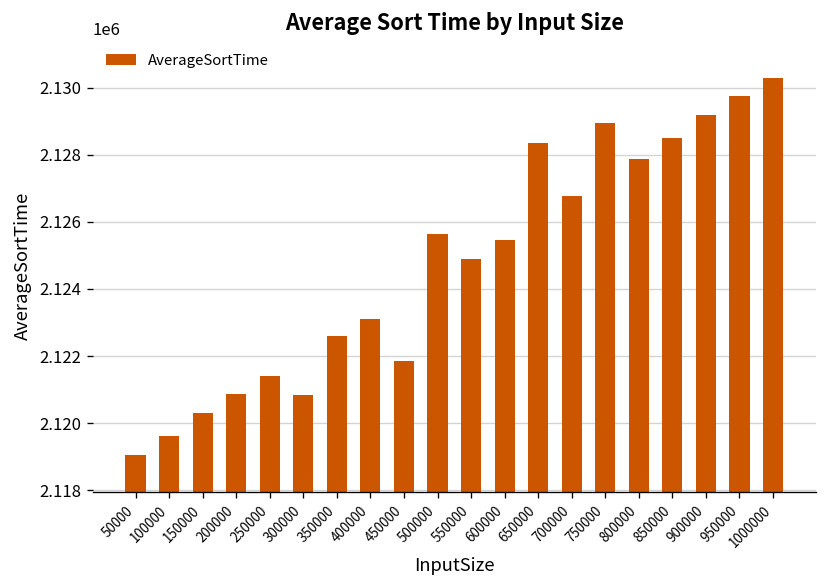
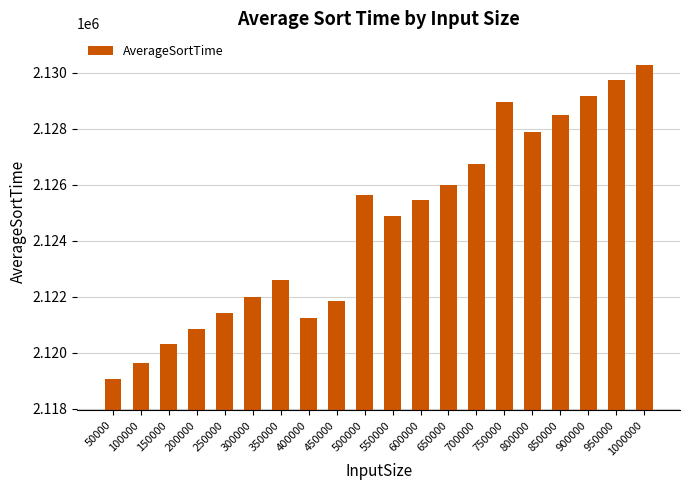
  {
    "50000": 2119100,
    "100000": 2119600,
    "150000": 2120300,
    "200000": 2120900,
    "250000": 2121400,
-   "300000": 2120800,
+   "300000": 2122000,
    "350000": 2122600,
-   "400000": 2123100,
+   "400000": 2121200,
    "450000": 2121900,
    "500000": 2125600,
    "550000": 2124900,
    "600000": 2125500,
-   "650000": 2128400,
+   "650000": 2126000,
    "700000": 2126800,
    "750000": 2129000,
    "800000": 2127900,
    "850000": 2128500,
    "900000": 2129200,
    "950000": 2129700,
    "1000000": 2130300
  }
